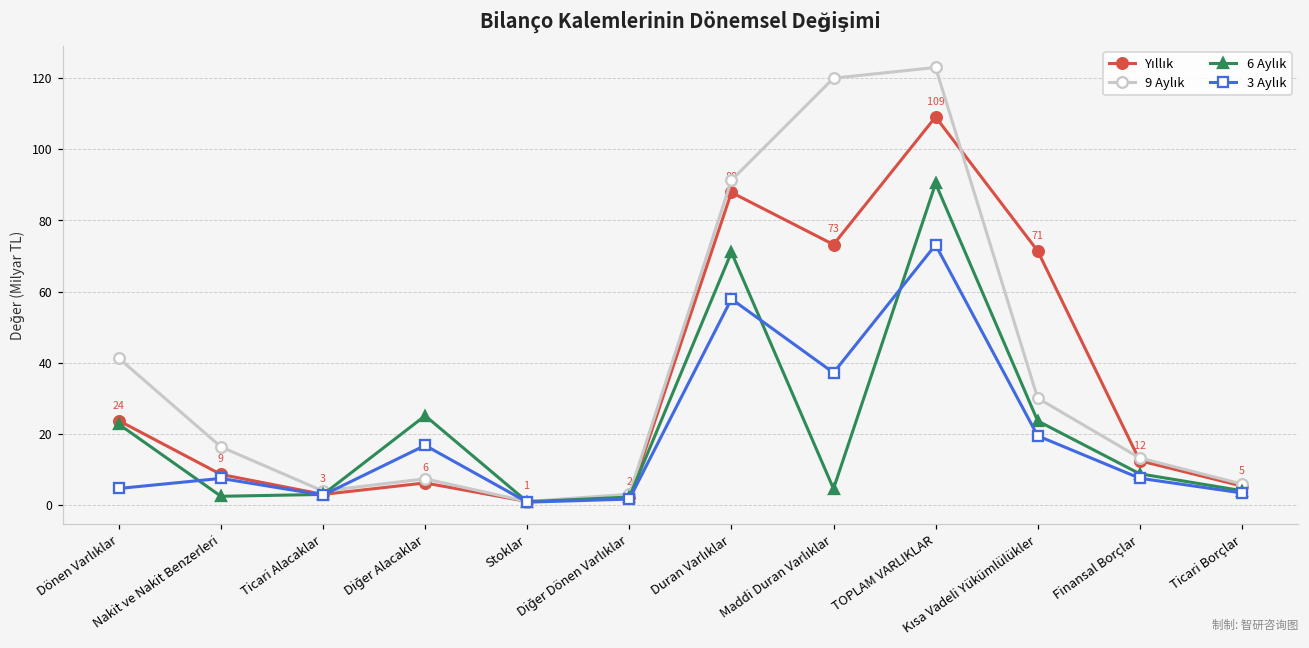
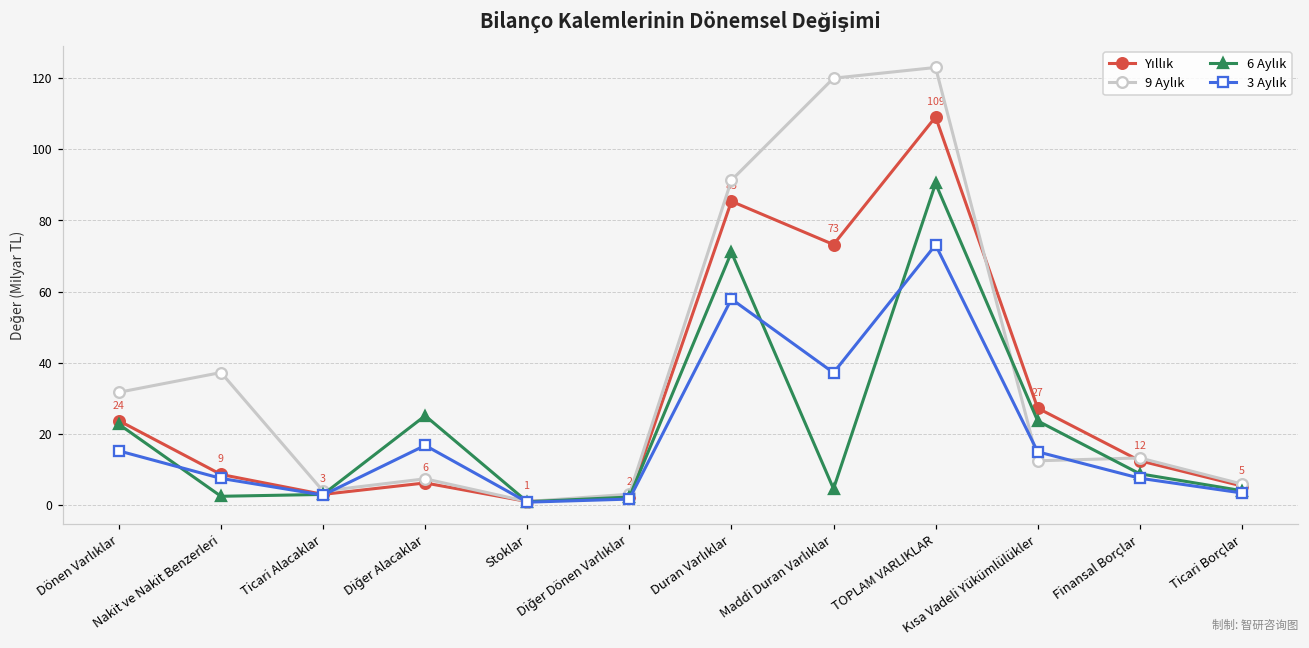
  {
    "Yıllık": {
      "Dönen Varlıklar": 24,
      "Nakit ve Nakit Benzerleri": 9,
      "Diğer Alacaklar": 6,
-     "Duran Varlıklar": 88,
+     "Duran Varlıklar": 85,
      "Maddi Duran Varlıklar": 73,
      "TOPLAM VARLIKLAR": 109,
-     "Kısa Vadeli Yükümlülükler": 71
+     "Kısa Vadeli Yükümlülükler": 27
    },
    "9 Aylık": {
-     "Dönen Varlıklar": 41,
-     "Nakit ve Nakit Benzerleri": 16,
+     "Dönen Varlıklar": 32,
+     "Nakit ve Nakit Benzerleri": 37,
      "Maddi Duran Varlıklar": 120,
      "TOPLAM VARLIKLAR": 123,
-     "Kısa Vadeli Yükümlülükler": 30
+     "Kısa Vadeli Yükümlülükler": 12
    },
    "6 Aylık": {
      "Dönen Varlıklar": 23,
      "Nakit ve Nakit Benzerleri": 2,
      "Diğer Alacaklar": 25,
      "Duran Varlıklar": 71,
      "Maddi Duran Varlıklar": 5,
      "TOPLAM VARLIKLAR": 90,
      "Kısa Vadeli Yükümlülükler": 24,
      "Finansal Borçlar": 9
    },
    "3 Aylık": {
-     "Dönen Varlıklar": 5,
+     "Dönen Varlıklar": 15,
      "Nakit ve Nakit Benzerleri": 8,
      "Diğer Alacaklar": 17,
      "Duran Varlıklar": 58,
      "Maddi Duran Varlıklar": 37,
      "TOPLAM VARLIKLAR": 73,
-     "Kısa Vadeli Yükümlülükler": 19,
+     "Kısa Vadeli Yükümlülükler": 15,
      "Finansal Borçlar": 8
    }
  }
